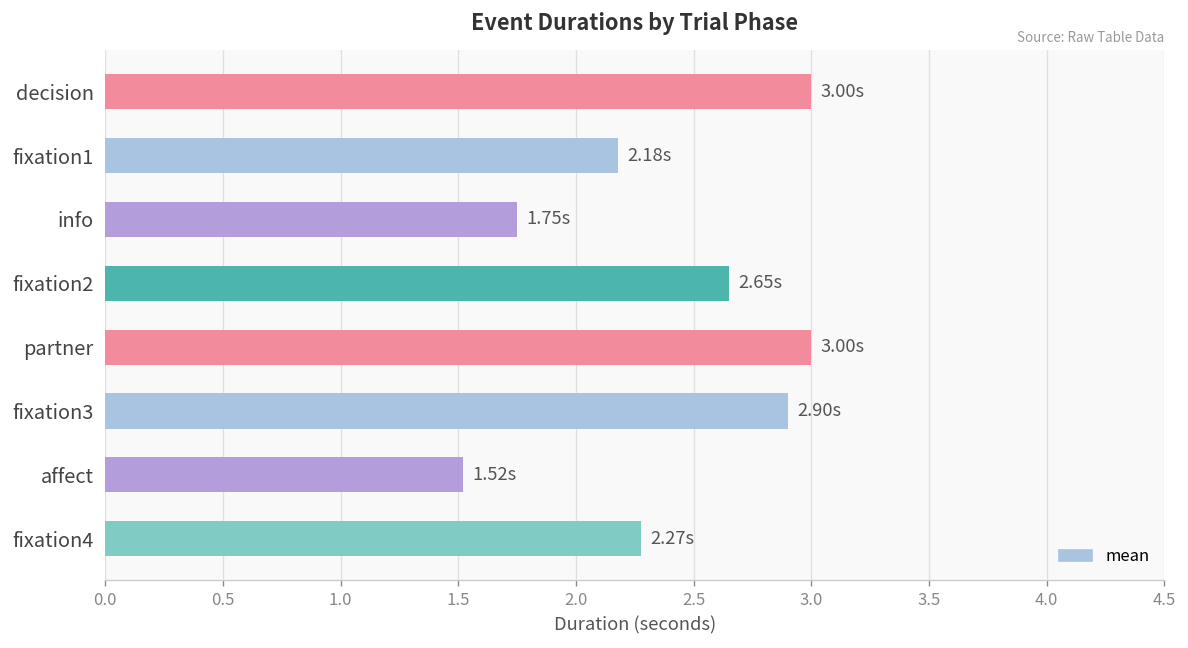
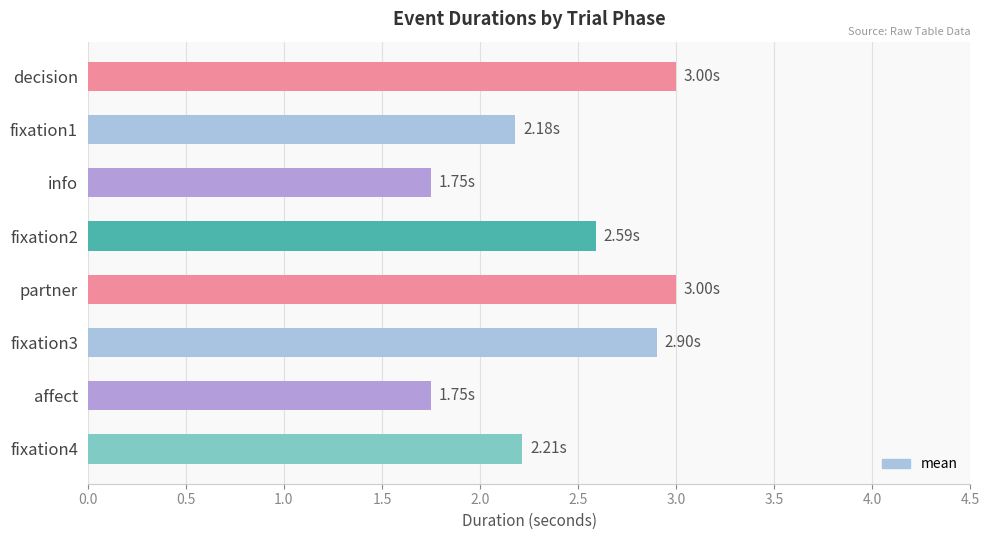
  {
    "decision": "3.00s",
    "fixation1": "2.18s",
    "info": "1.75s",
-   "fixation2": "2.65s",
+   "fixation2": "2.59s",
    "partner": "3.00s",
    "fixation3": "2.90s",
-   "affect": "1.52s",
-   "fixation4": "2.27s"
+   "affect": "1.75s",
+   "fixation4": "2.21s"
  }
